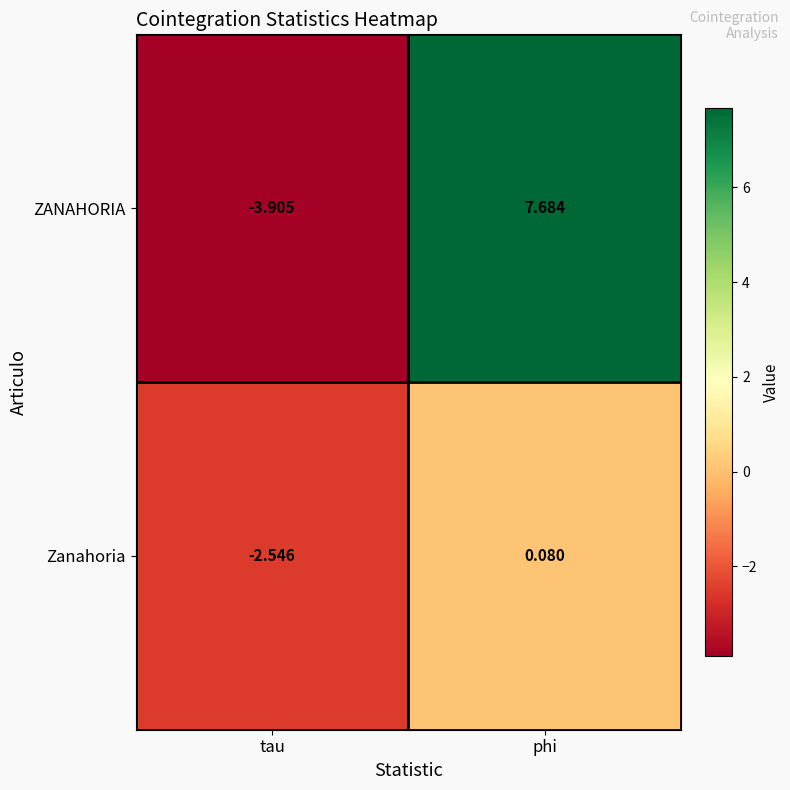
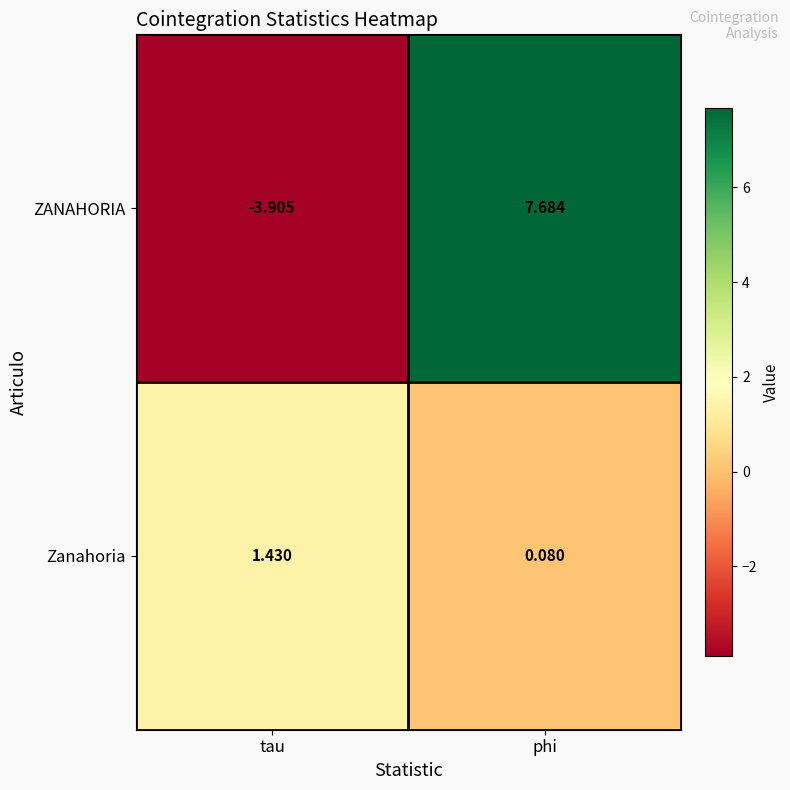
  {
    "ZANAHORIA": {
      "tau": -3.905,
      "phi": 7.684
    },
    "Zanahoria": {
-     "tau": -2.546,
+     "tau": 1.430,
      "phi": 0.080
    }
  }
